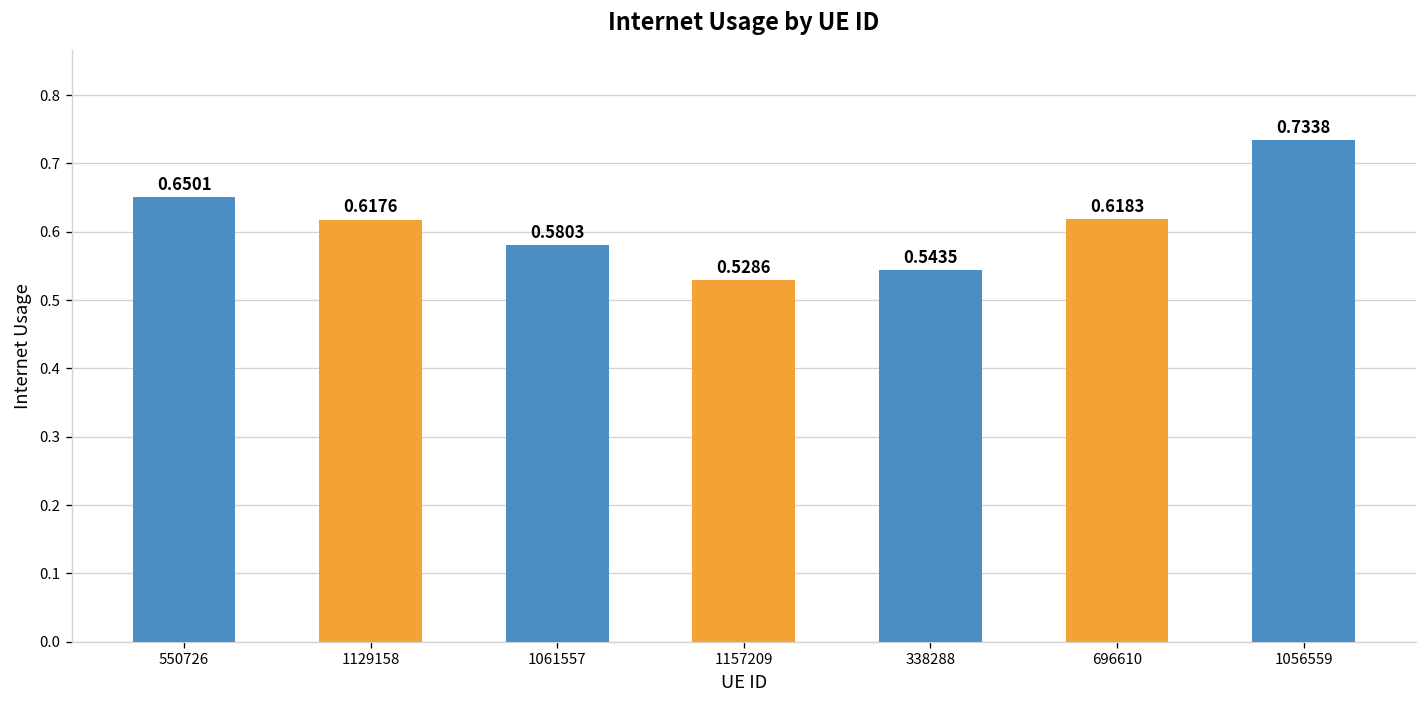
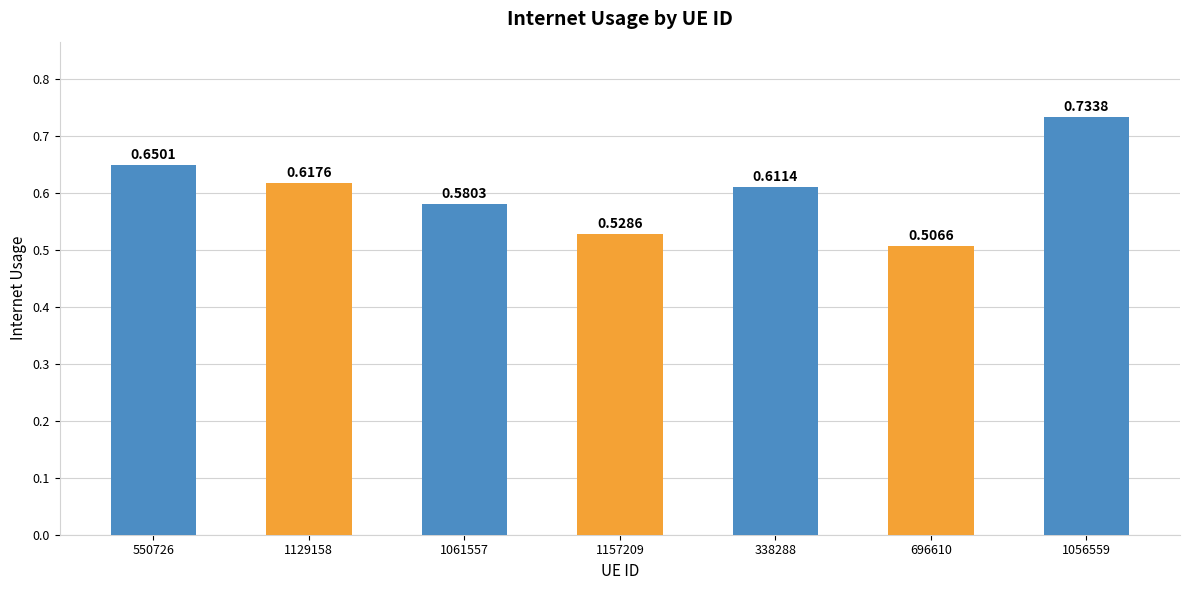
  {
    "550726": 0.6501,
    "1129158": 0.6176,
    "1061557": 0.5803,
    "1157209": 0.5286,
-   "338288": 0.5435,
-   "696610": 0.6183,
+   "338288": 0.6114,
+   "696610": 0.5066,
    "1056559": 0.7338
  }
